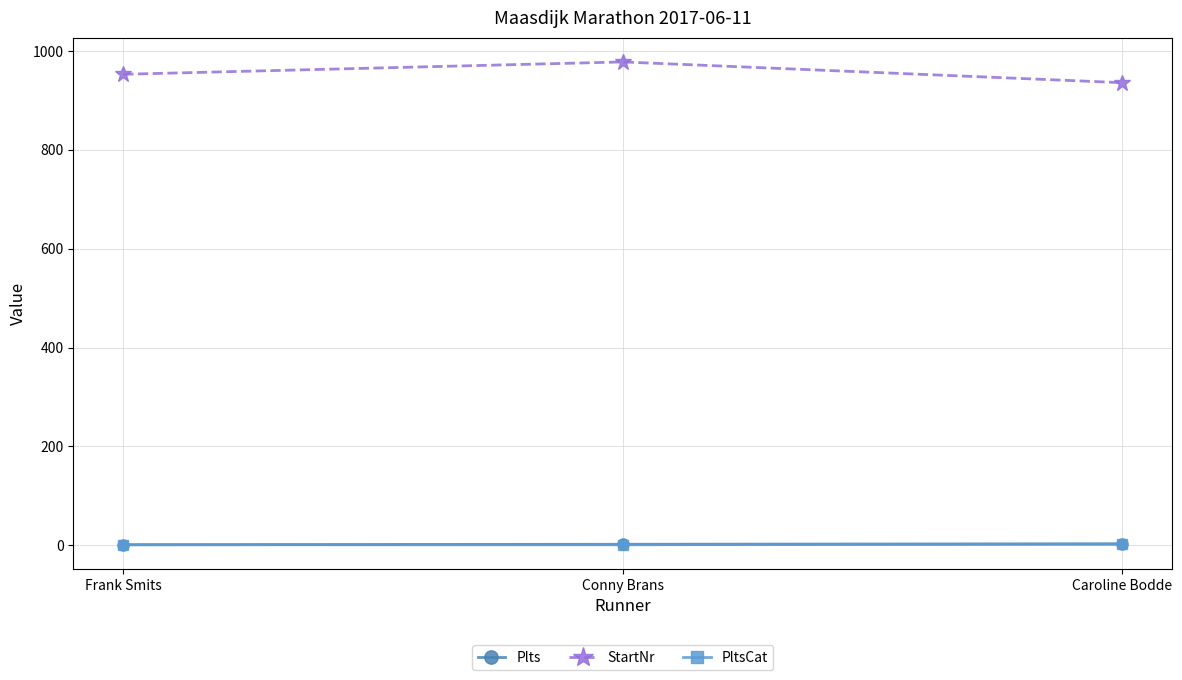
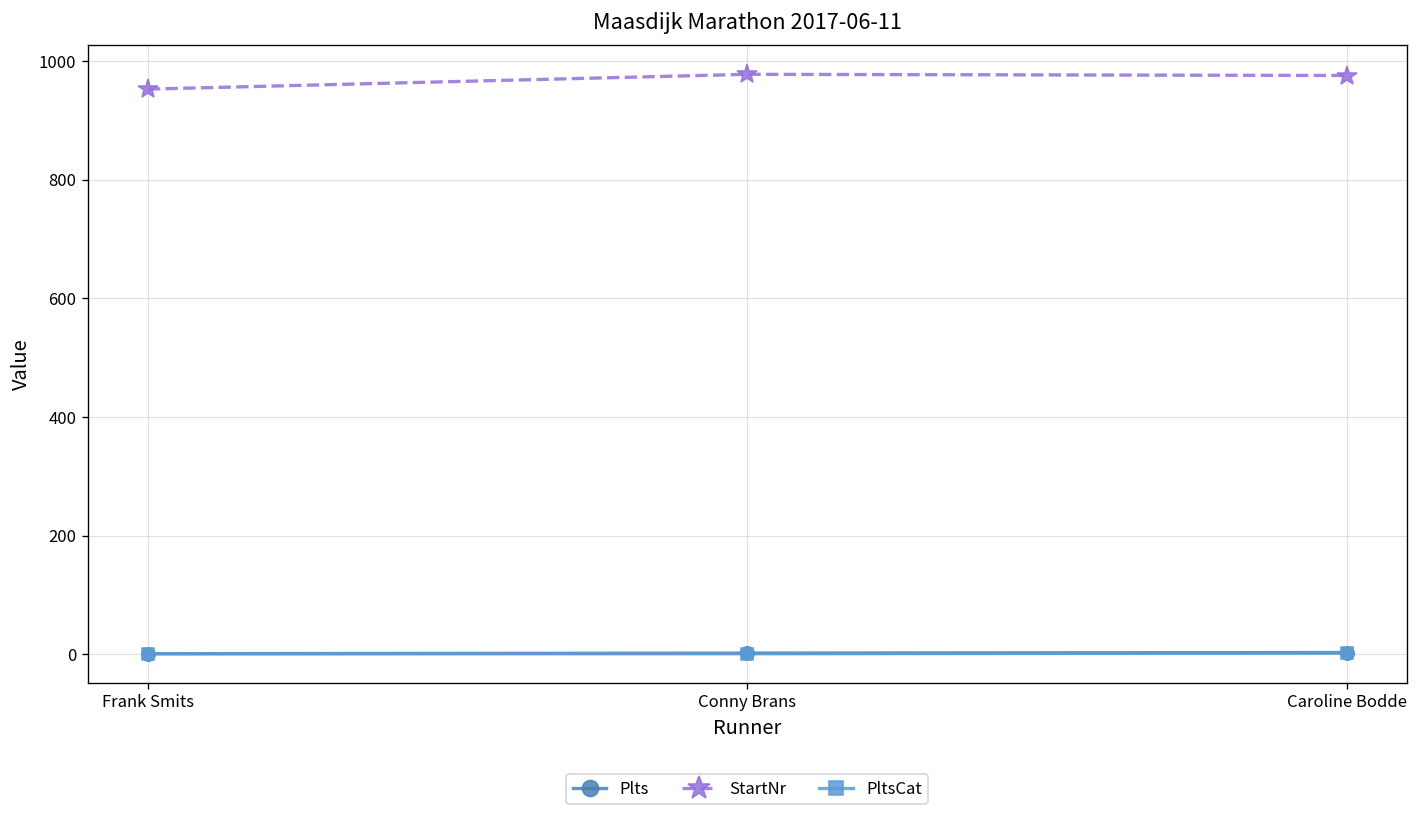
  {
    "StartNr": {
      "Frank Smits": 950,
      "Conny Brans": 980,
-     "Caroline Bodde": 940
+     "Caroline Bodde": 980
    }
  }
